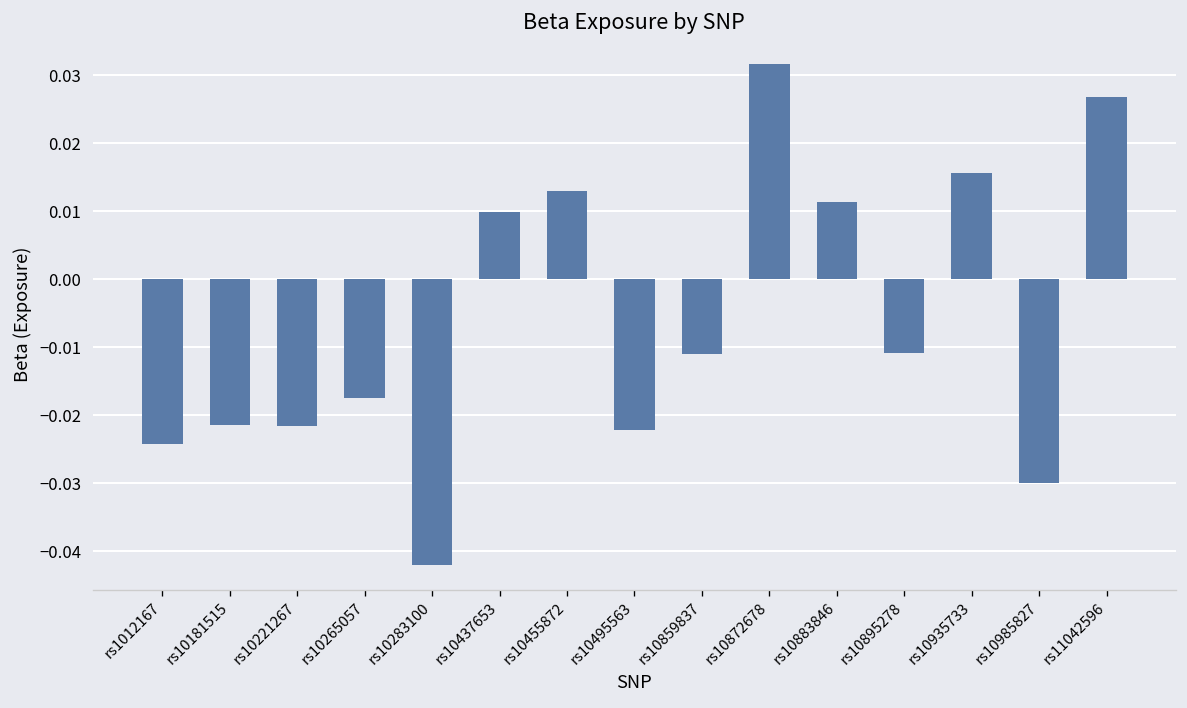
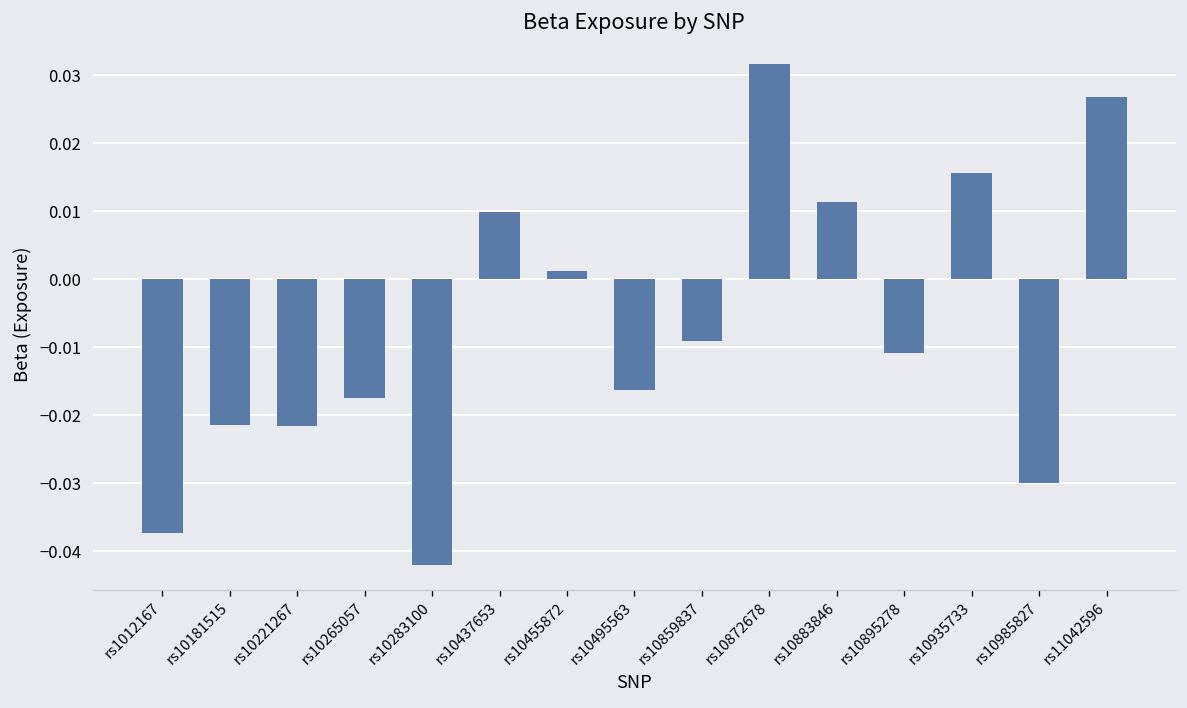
  {
-   "rs1012167": -0.024,
+   "rs1012167": -0.037,
    "rs10181515": -0.021,
    "rs10221267": -0.022,
    "rs10265057": -0.017,
    "rs10283100": -0.042,
    "rs10437653": 0.010,
-   "rs10455872": 0.013,
-   "rs10495563": -0.022,
-   "rs10859837": -0.011,
+   "rs10455872": 0.001,
+   "rs10495563": -0.016,
+   "rs10859837": -0.009,
    "rs10872678": 0.032,
    "rs10883846": 0.011,
    "rs10895278": -0.011,
    "rs10935733": 0.016,
    "rs10985827": -0.030,
    "rs11042596": 0.027
  }
